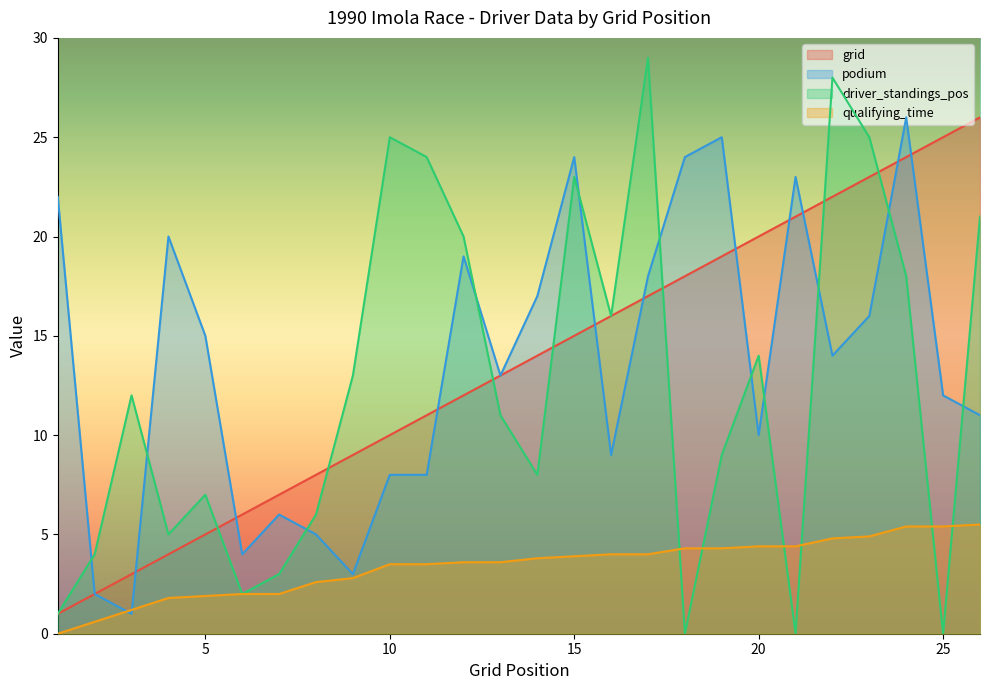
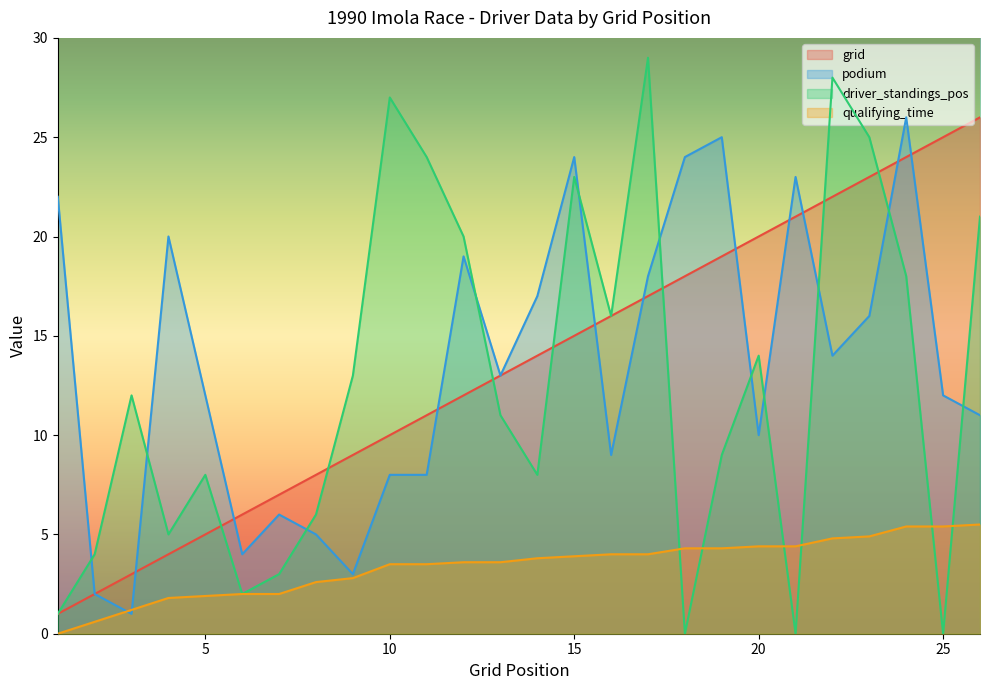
  {
    "podium": {
-     "5": 15,
+     "5": 12,
      "10": 8,
      "15": 24,
      "20": 10,
      "25": 12
    },
    "driver_standings_pos": {
-     "5": 7,
-     "10": 25,
+     "5": 8,
+     "10": 27,
      "15": 23,
      "20": 14,
      "25": 0
    }
  }
